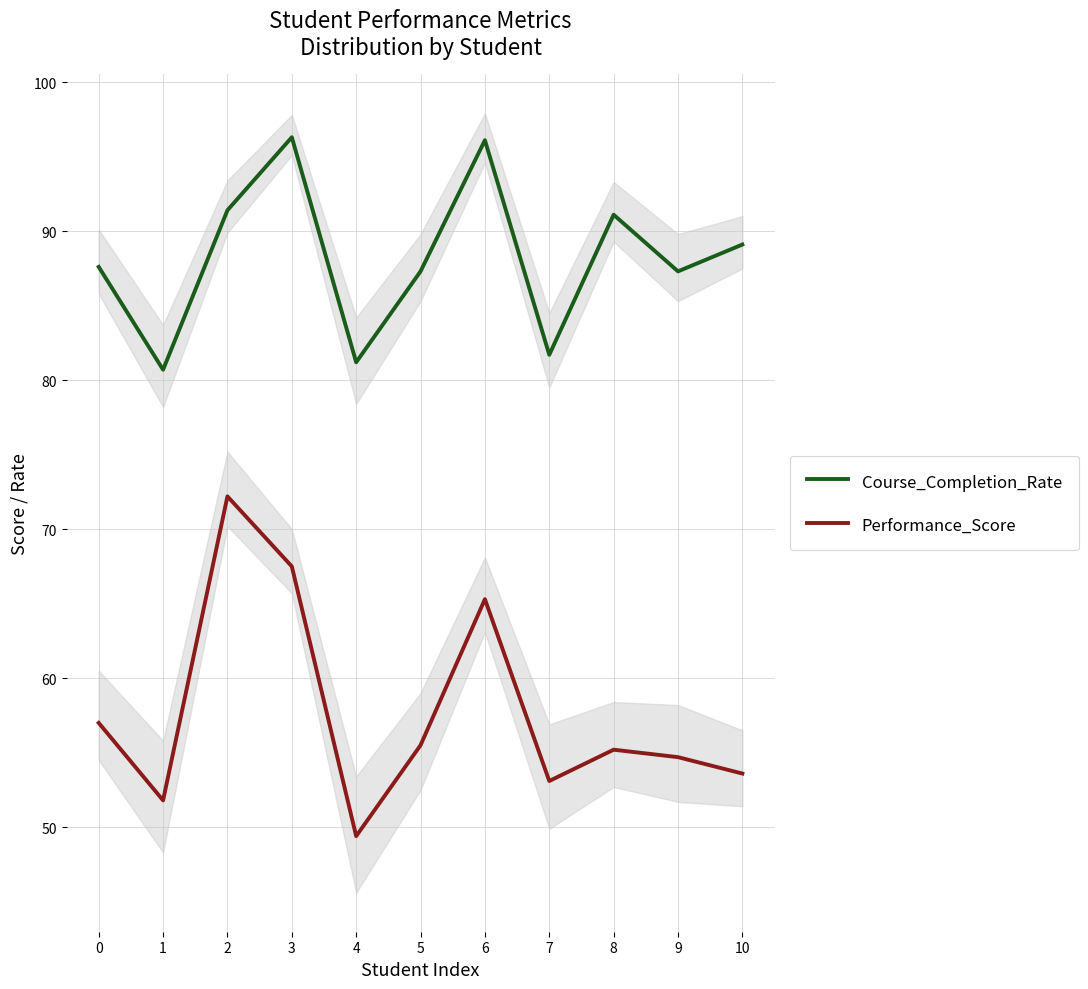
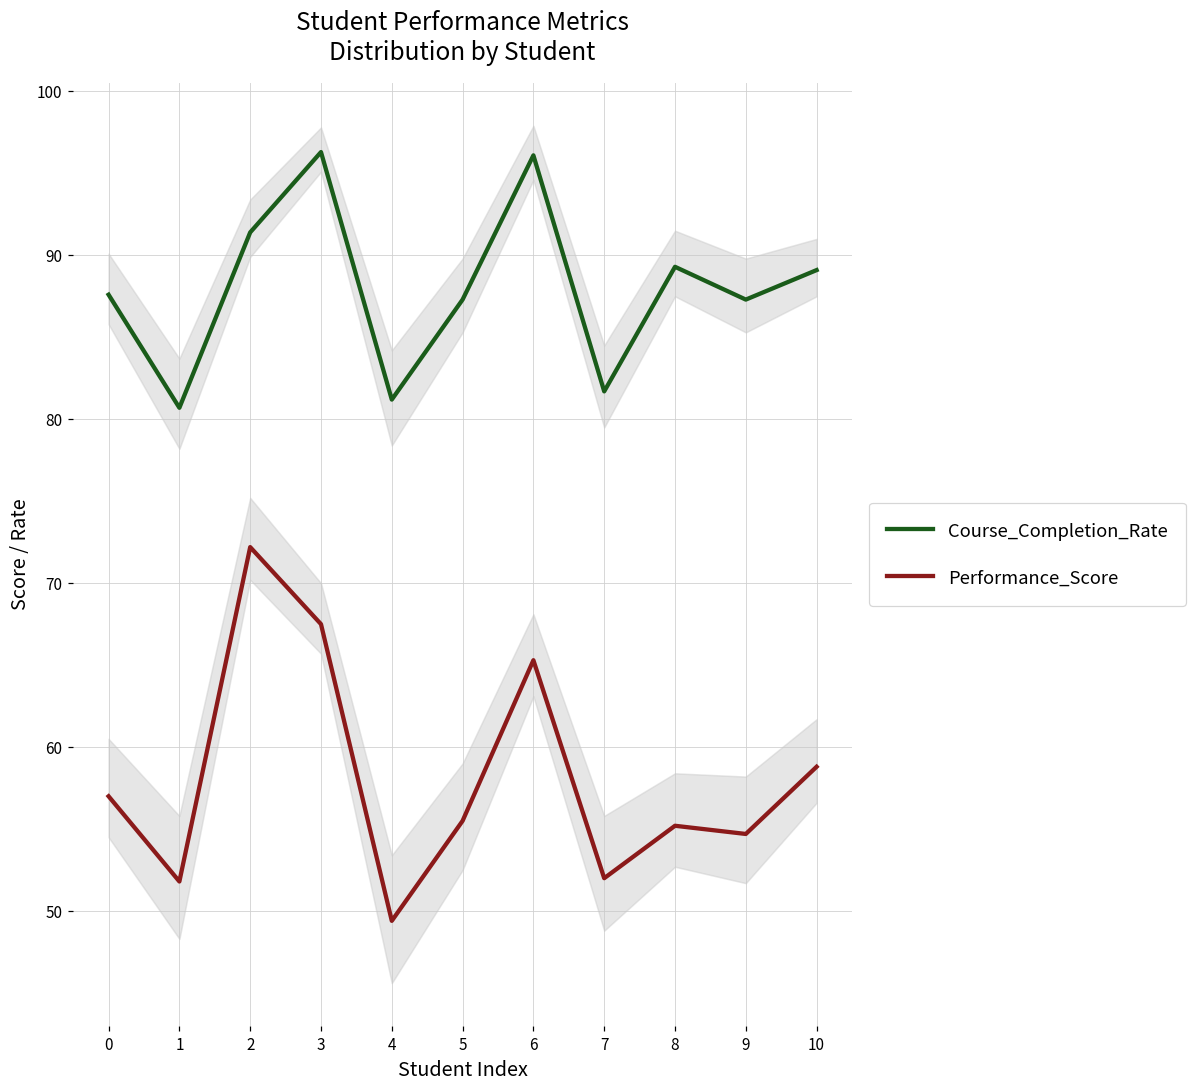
  {
    "Course_Completion_Rate": {
      "0": 87.6,
      "1": 80.7,
      "2": 91.4,
      "3": 96.3,
      "4": 81.2,
      "5": 87.3,
      "6": 96.1,
      "7": 81.7,
-     "8": 91.1,
+     "8": 89.3,
      "9": 87.3,
      "10": 89.1
    },
    "Performance_Score": {
      "0": 57.0,
      "1": 51.8,
      "2": 72.2,
      "3": 67.5,
      "4": 49.4,
      "5": 55.5,
      "6": 65.3,
-     "7": 53.1,
+     "7": 52.0,
      "8": 55.2,
      "9": 54.7,
-     "10": 53.6
+     "10": 58.8
    }
  }
